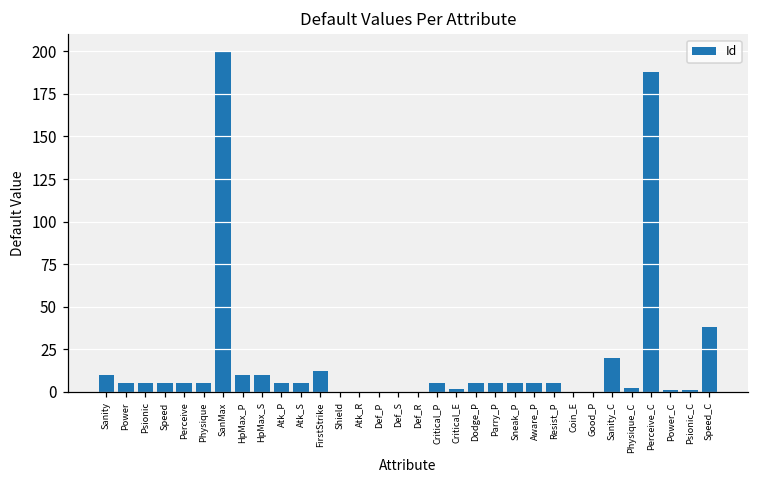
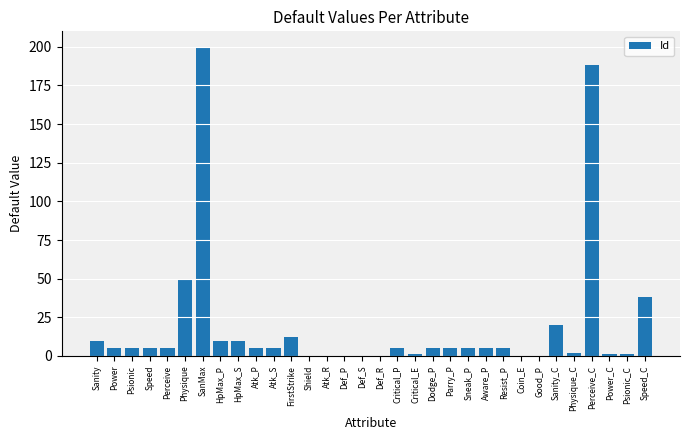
  {
    "Sanity": 10,
    "Power": 5,
    "Psionic": 5,
    "Speed": 5,
    "Perceive": 5,
-   "Physique": 5,
+   "Physique": 50,
    "SanMax": 200,
    "HpMax_P": 10,
    "HpMax_S": 10,
    "Atk_P": 5,
    "Atk_S": 5,
    "FirstStrike": 12,
    "Shield": 0,
    "Atk_R": 0,
    "Def_P": 0,
    "Def_S": 0,
    "Def_R": 0,
    "Critical_P": 5,
    "Dodge_P": 5,
    "Parry_P": 5,
    "Sneak_P": 5,
    "Aware_P": 5,
    "Resist_P": 5,
    "Coin_E": 0,
    "Good_P": 0,
    "Sanity_C": 20,
    "Physique_C": 2,
    "Perceive_C": 188,
    "Speed_C": 38
  }
